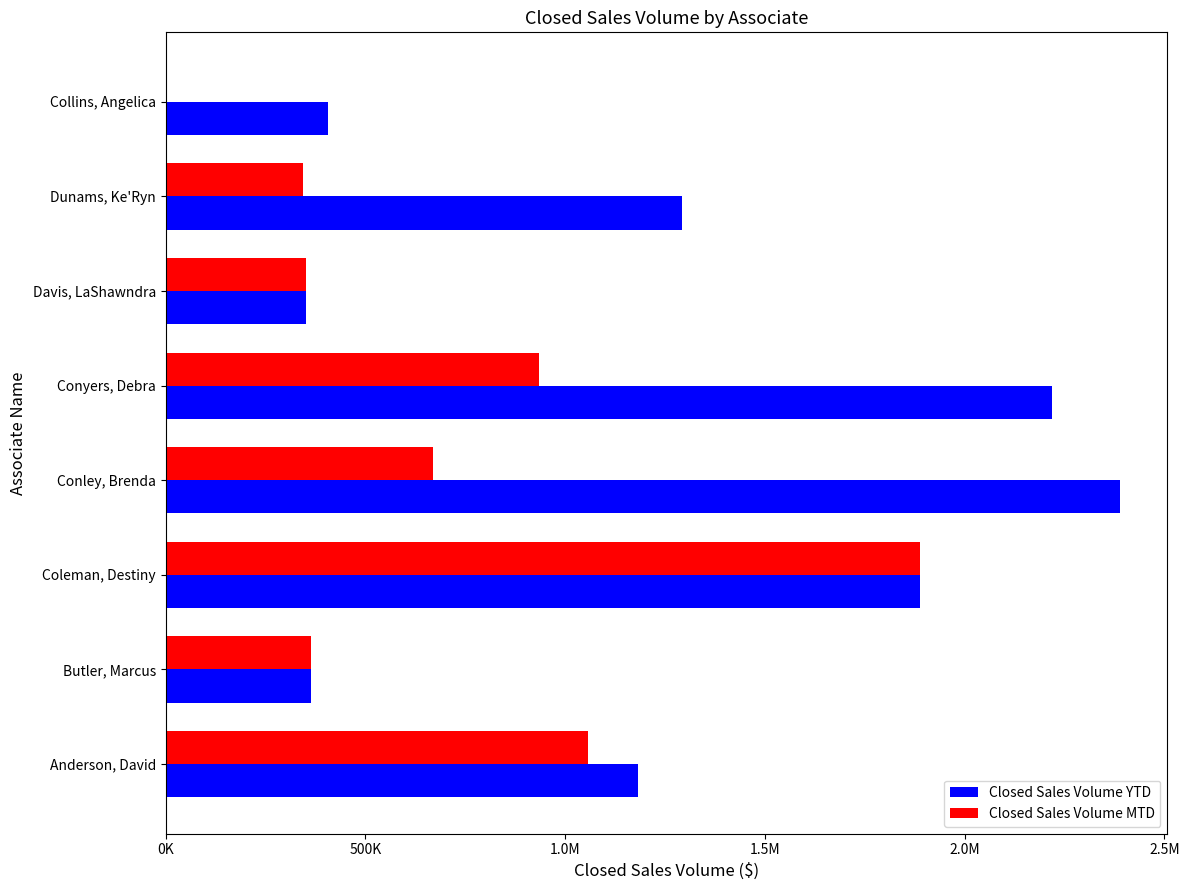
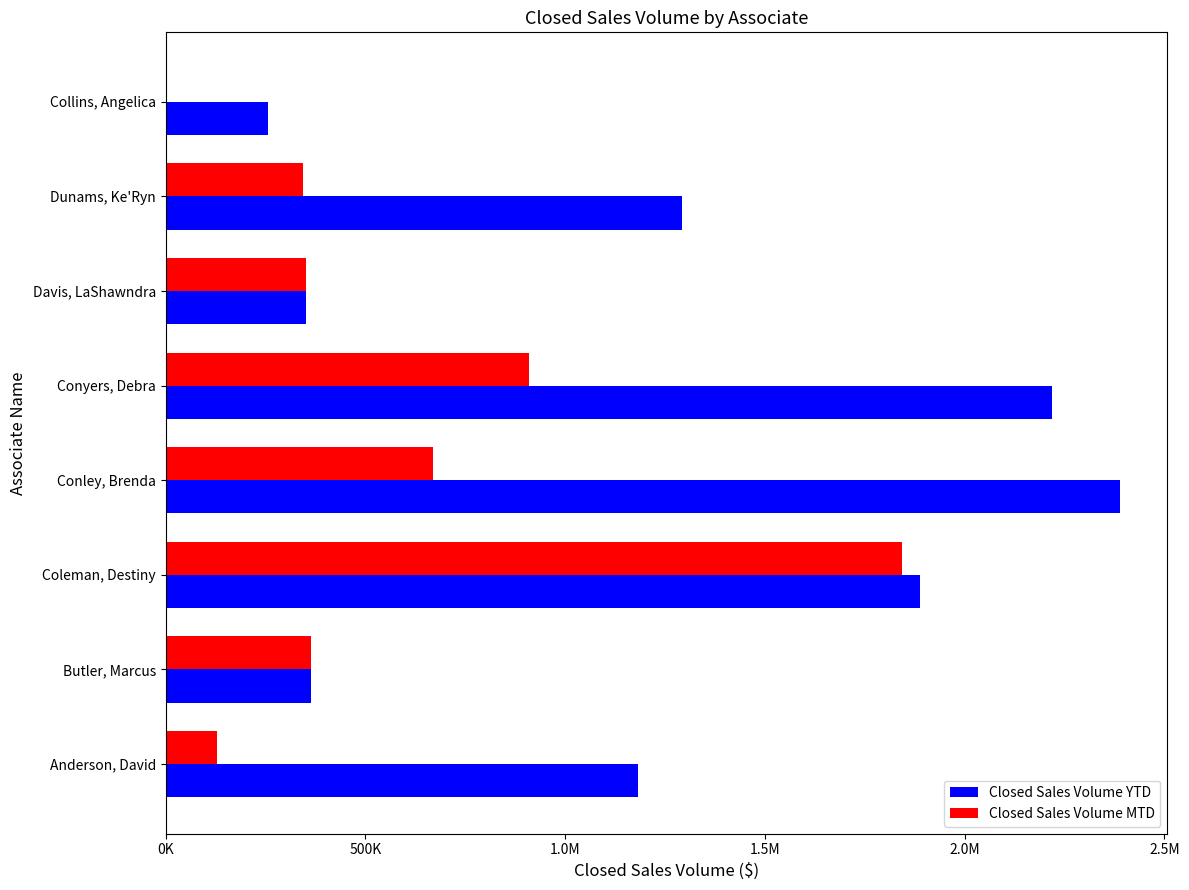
  {
    "Closed Sales Volume YTD": {
-     "Collins, Angelica": 410000,
+     "Collins, Angelica": 260000,
      "Dunams, Ke'Ryn": 1290000,
      "Davis, LaShawndra": 350000,
      "Conyers, Debra": 2220000,
      "Conley, Brenda": 2390000,
      "Coleman, Destiny": 1890000,
      "Butler, Marcus": 370000,
      "Anderson, David": 1180000
    },
    "Closed Sales Volume MTD": {
      "Collins, Angelica": 0,
      "Dunams, Ke'Ryn": 340000,
      "Davis, LaShawndra": 350000,
-     "Conyers, Debra": 930000,
+     "Conyers, Debra": 910000,
      "Conley, Brenda": 670000,
-     "Coleman, Destiny": 1890000,
+     "Coleman, Destiny": 1840000,
      "Butler, Marcus": 370000,
-     "Anderson, David": 1060000
+     "Anderson, David": 130000
    }
  }
